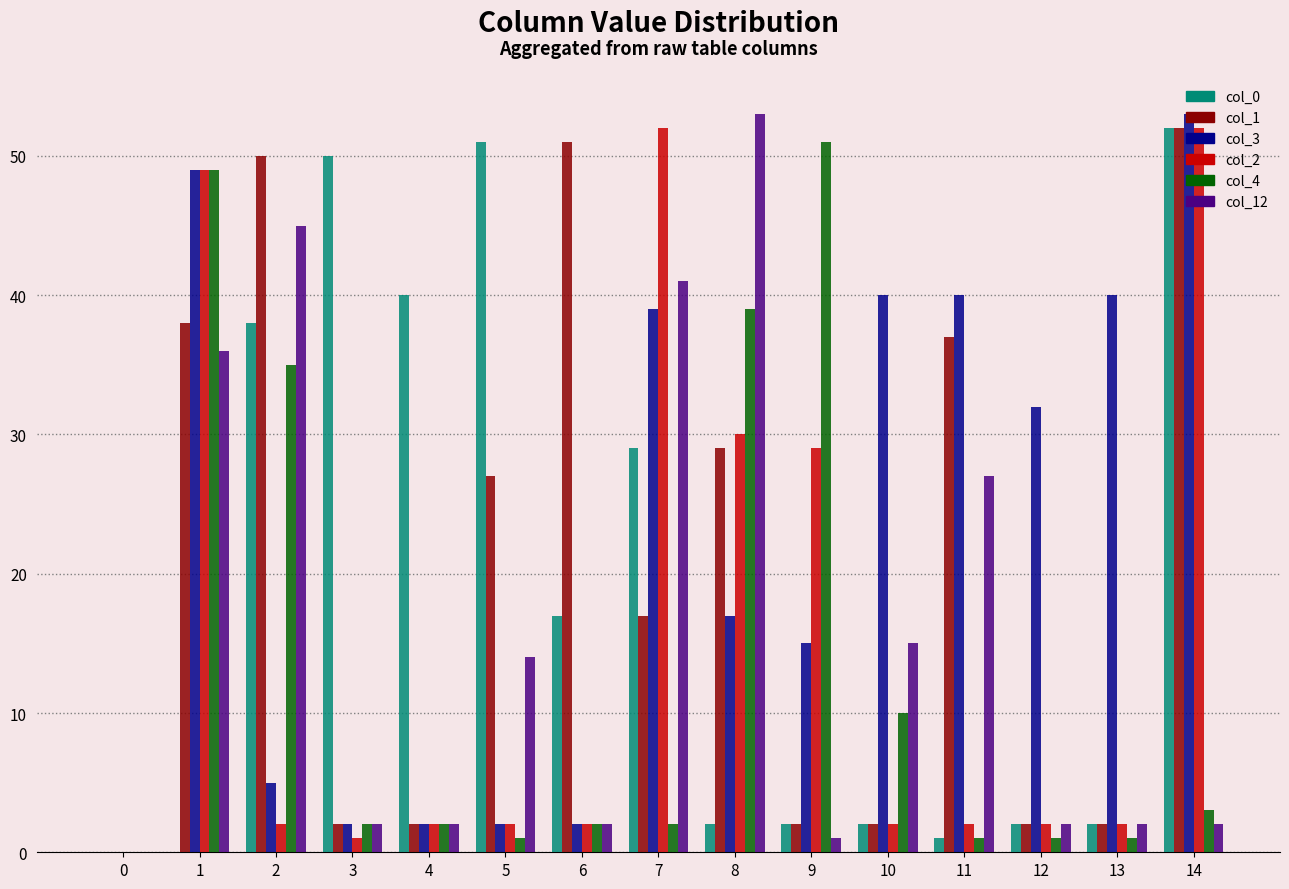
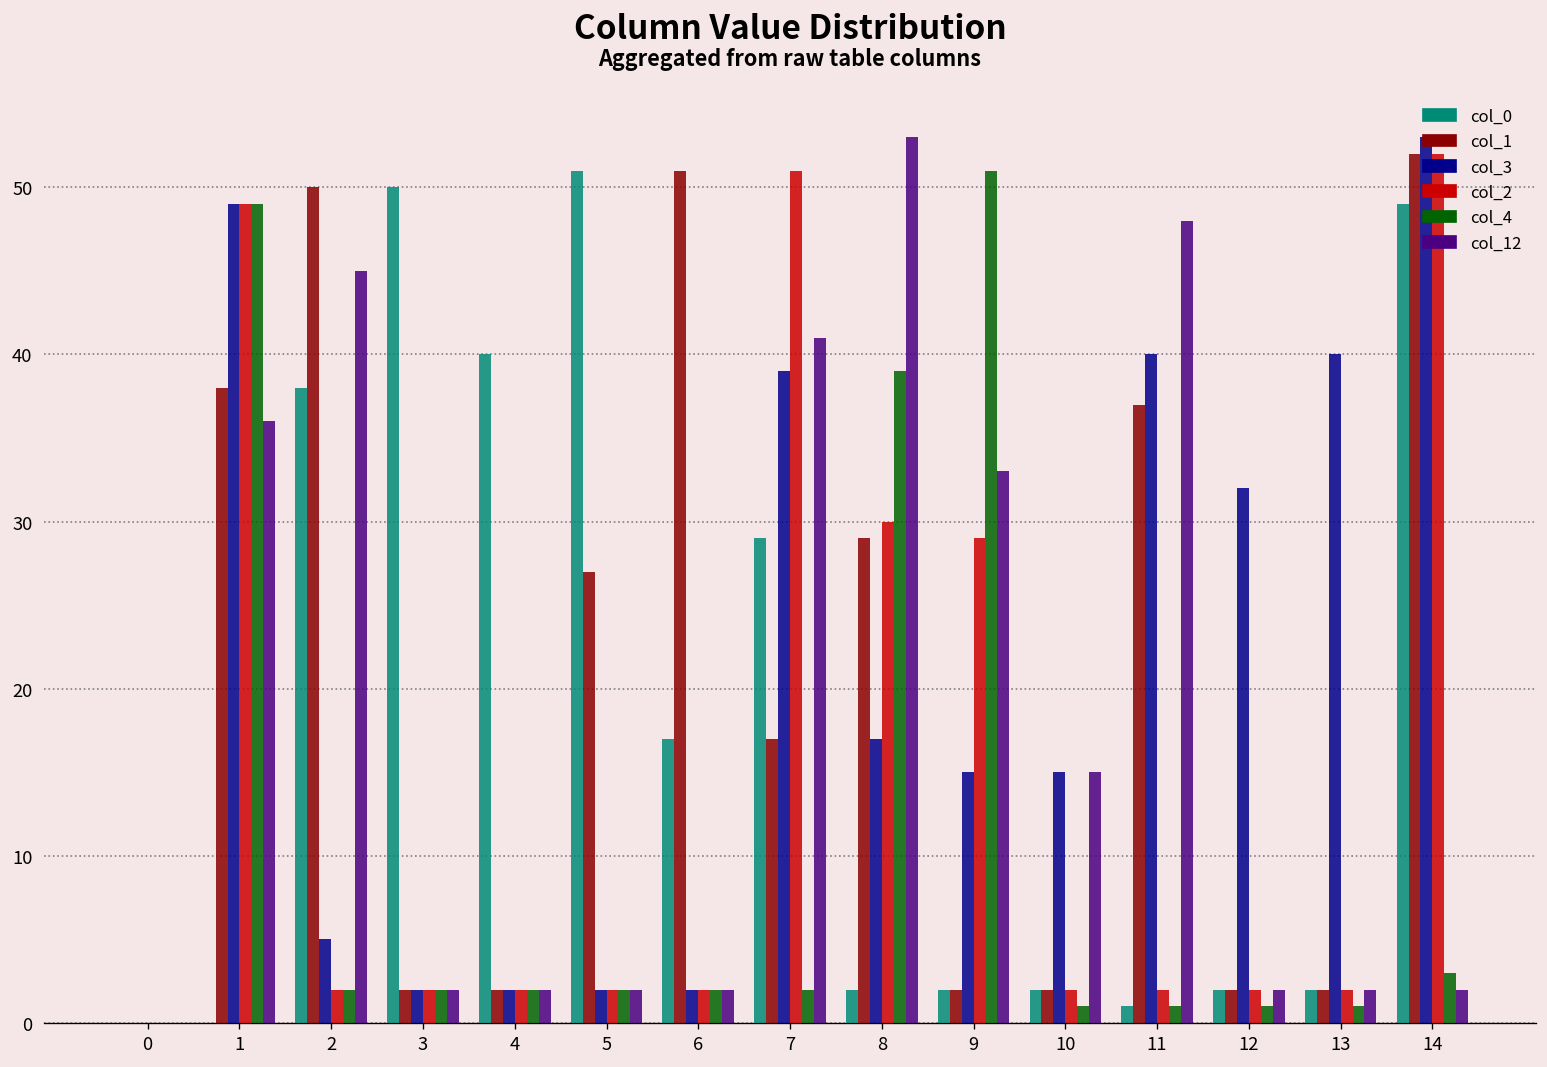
  {
    "col_0": {
      "0": 0,
      "1": 0,
      "2": 38,
      "3": 50,
      "4": 40,
      "5": 51,
      "6": 17,
      "7": 29,
      "8": 2,
      "9": 2,
      "10": 2,
      "11": 1,
      "12": 2,
      "13": 2,
-     "14": 52
+     "14": 49
    },
    "col_1": {
      "0": 0,
      "1": 38,
      "2": 50,
      "3": 2,
      "4": 2,
      "5": 27,
      "6": 51,
      "7": 17,
      "8": 29,
      "9": 2,
      "10": 2,
      "11": 37,
      "12": 2,
      "13": 2,
      "14": 52
    },
    "col_3": {
      "0": 0,
      "1": 49,
      "2": 5,
      "3": 2,
      "4": 2,
      "5": 2,
      "6": 2,
      "7": 39,
      "8": 17,
      "9": 15,
-     "10": 40,
+     "10": 15,
      "11": 40,
      "12": 32,
      "13": 40,
      "14": 53
    },
    "col_2": {
      "0": 0,
      "1": 49,
      "2": 2,
-     "3": 1,
+     "3": 2,
      "4": 2,
      "5": 2,
      "6": 2,
-     "7": 52,
+     "7": 51,
      "8": 30,
      "9": 29,
      "10": 2,
      "11": 2,
      "12": 2,
      "13": 2,
      "14": 52
    },
    "col_4": {
      "0": 0,
      "1": 49,
-     "2": 35,
+     "2": 2,
      "3": 2,
      "4": 2,
-     "5": 1,
+     "5": 2,
      "6": 2,
      "7": 2,
      "8": 39,
      "9": 51,
-     "10": 10,
+     "10": 1,
      "11": 1,
      "12": 1,
      "13": 1,
      "14": 3
    },
    "col_12": {
      "0": 0,
      "1": 36,
      "2": 45,
      "3": 2,
      "4": 2,
-     "5": 14,
+     "5": 2,
      "6": 2,
      "7": 41,
      "8": 53,
-     "9": 1,
+     "9": 33,
      "10": 15,
-     "11": 27,
+     "11": 48,
      "12": 2,
      "13": 2,
      "14": 2
    }
  }
